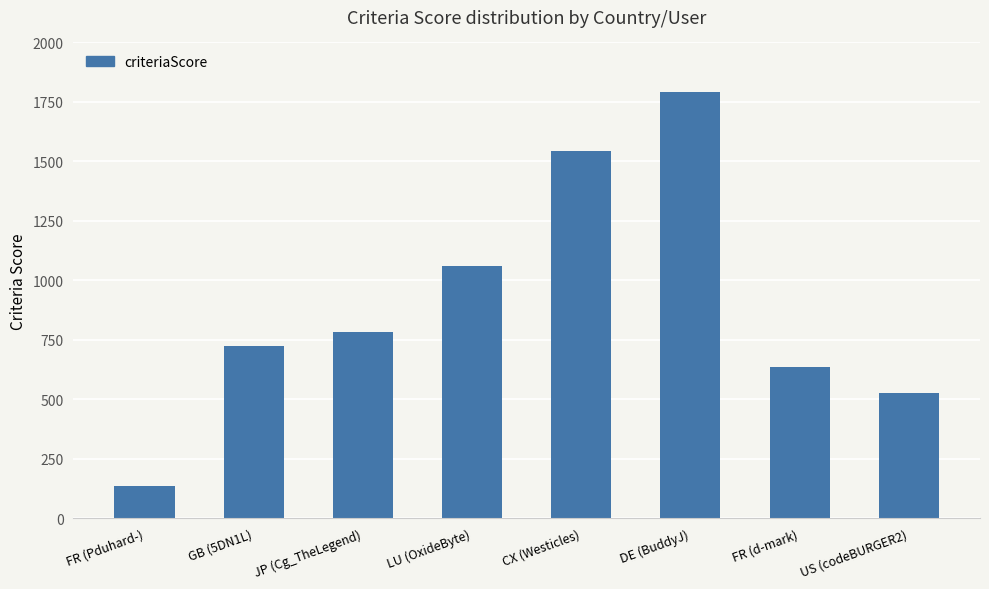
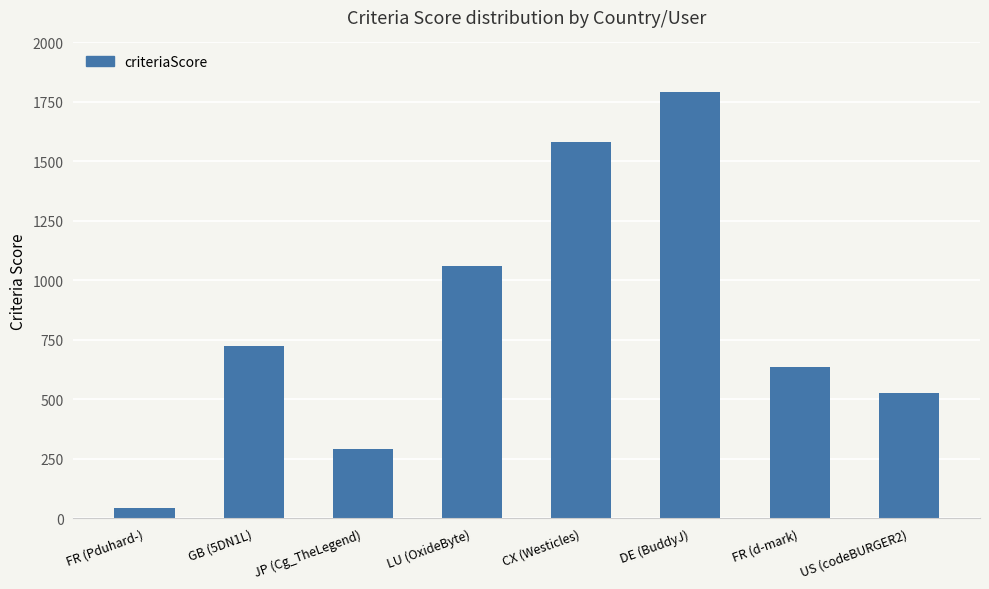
  {
-   "FR (Pduhard-)": 140,
+   "FR (Pduhard-)": 40,
    "GB (5DN1L)": 730,
-   "JP (Cg_TheLegend)": 780,
+   "JP (Cg_TheLegend)": 290,
    "LU (OxideByte)": 1060,
-   "CX (Westicles)": 1550,
+   "CX (Westicles)": 1580,
    "DE (BuddyJ)": 1790,
    "FR (d-mark)": 640,
    "US (codeBURGER2)": 530
  }
